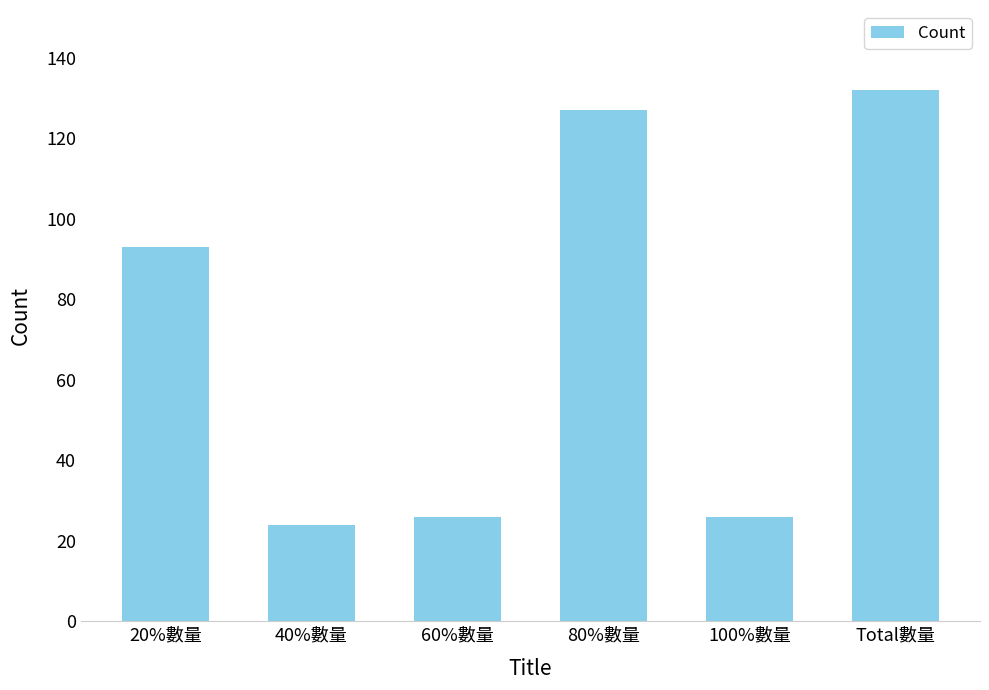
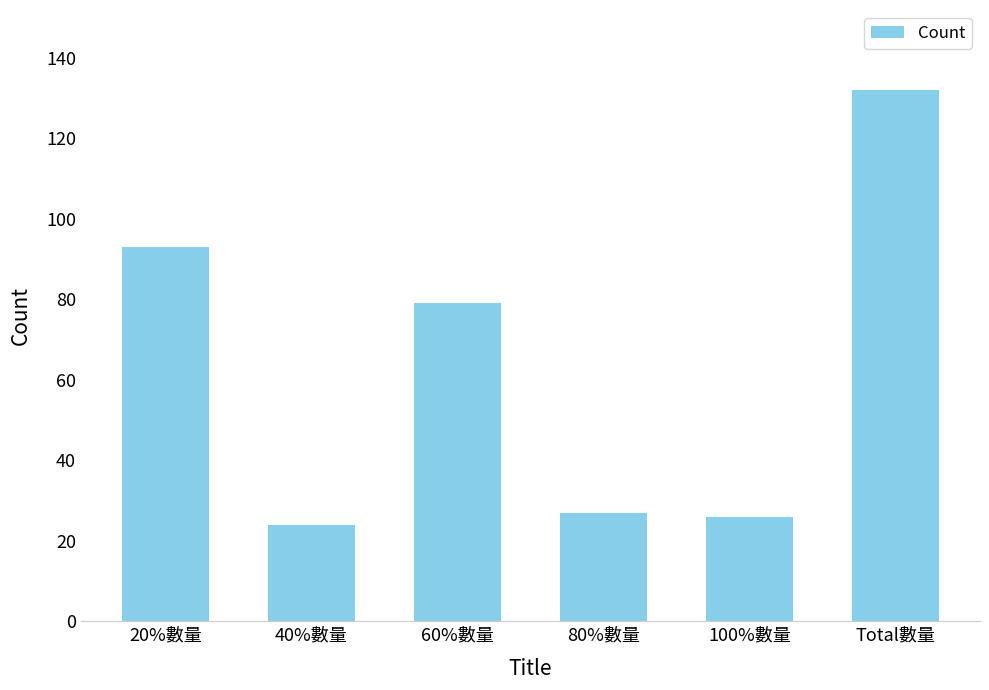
  {
    "20%數量": 93,
    "40%數量": 24,
-   "60%數量": 26,
-   "80%數量": 127,
+   "60%數量": 79,
+   "80%數量": 27,
    "100%數量": 26,
    "Total數量": 132
  }
